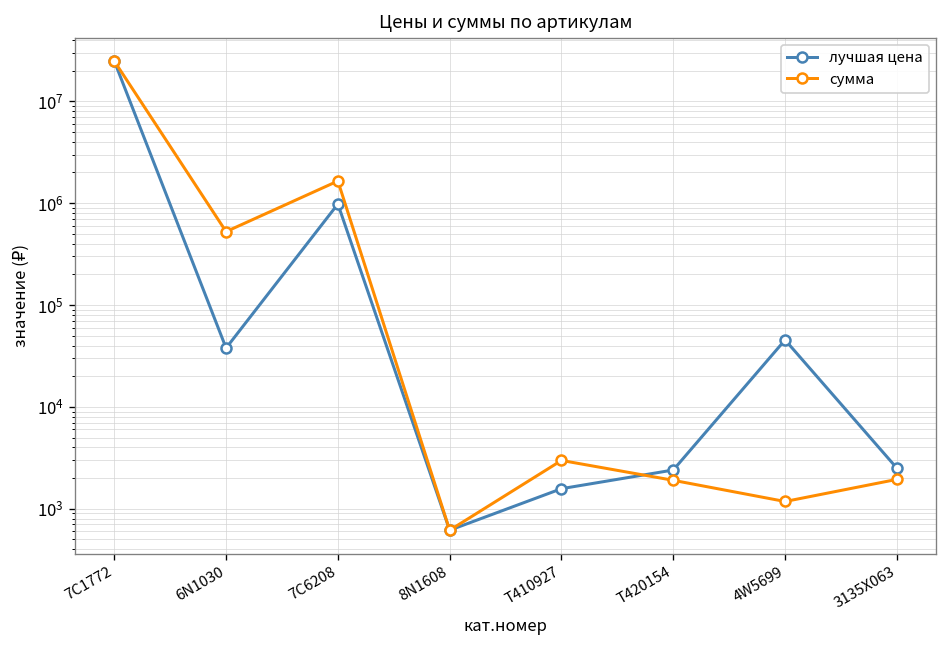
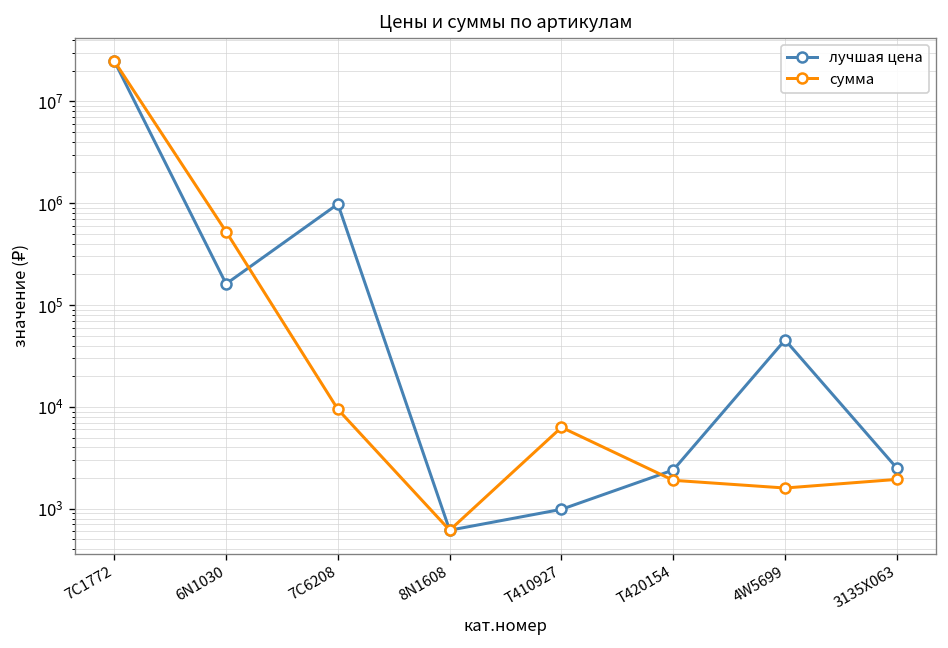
  {
    "лучшая цена": {
-     "6N1030": 40000,
+     "6N1030": 160000,
      "7C6208": 1000000,
-     "T410927": 1600,
+     "T410927": 1000,
      "T420154": 2400,
      "4W5699": 50000,
      "3135X063": 2500
    },
    "сумма": {
      "6N1030": 500000,
-     "7C6208": 1600000,
-     "T410927": 3000,
+     "7C6208": 9000,
+     "T410927": 6000,
      "T420154": 1900,
-     "4W5699": 1200,
+     "4W5699": 1600,
      "3135X063": 1900
    }
  }
